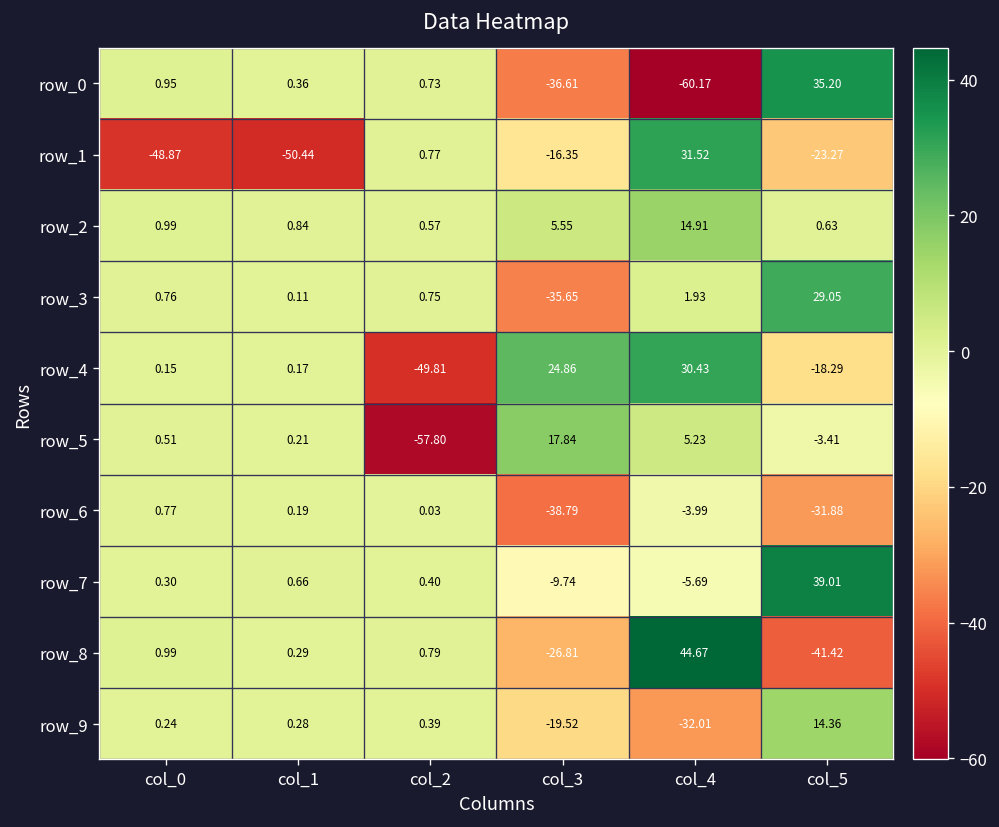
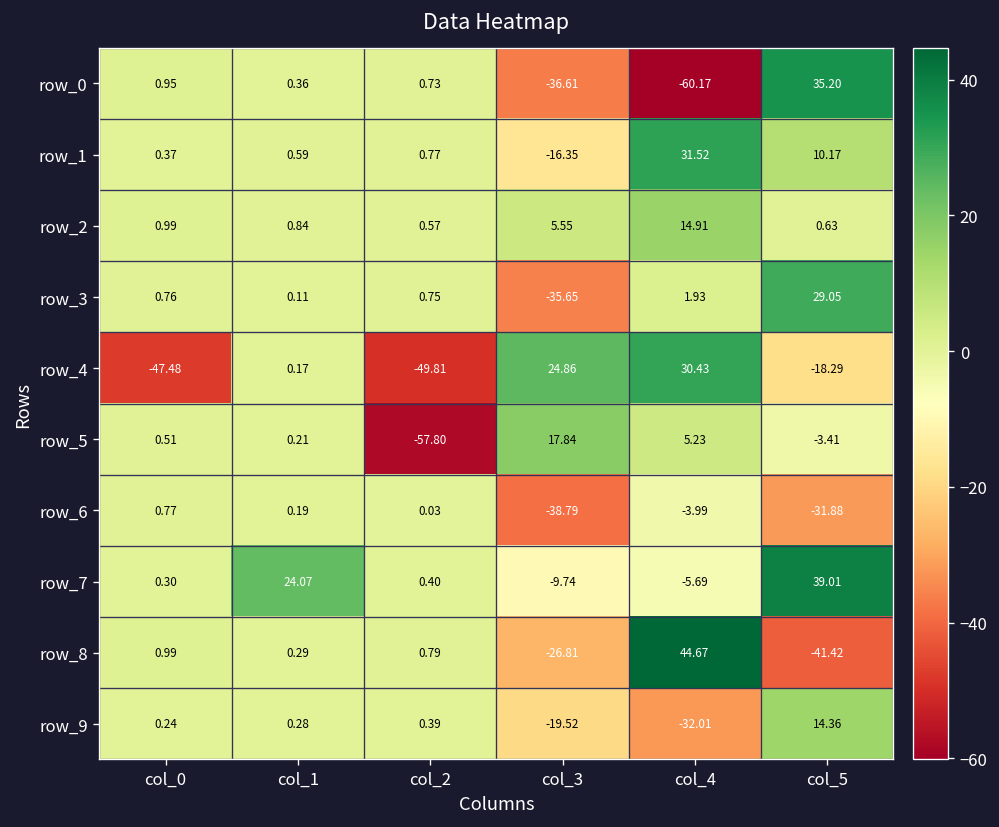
  {
    "row_0": {
      "col_0": 0.95,
      "col_1": 0.36,
      "col_2": 0.73,
      "col_3": -36.61,
      "col_4": -60.17,
      "col_5": 35.20
    },
    "row_1": {
-     "col_0": -48.87,
-     "col_1": -50.44,
+     "col_0": 0.37,
+     "col_1": 0.59,
      "col_2": 0.77,
      "col_3": -16.35,
      "col_4": 31.52,
-     "col_5": -23.27
+     "col_5": 10.17
    },
    "row_2": {
      "col_0": 0.99,
      "col_1": 0.84,
      "col_2": 0.57,
      "col_3": 5.55,
      "col_4": 14.91,
      "col_5": 0.63
    },
    "row_3": {
      "col_0": 0.76,
      "col_1": 0.11,
      "col_2": 0.75,
      "col_3": -35.65,
      "col_4": 1.93,
      "col_5": 29.05
    },
    "row_4": {
-     "col_0": 0.15,
+     "col_0": -47.48,
      "col_1": 0.17,
      "col_2": -49.81,
      "col_3": 24.86,
      "col_4": 30.43,
      "col_5": -18.29
    },
    "row_5": {
      "col_0": 0.51,
      "col_1": 0.21,
      "col_2": -57.80,
      "col_3": 17.84,
      "col_4": 5.23,
      "col_5": -3.41
    },
    "row_6": {
      "col_0": 0.77,
      "col_1": 0.19,
      "col_2": 0.03,
      "col_3": -38.79,
      "col_4": -3.99,
      "col_5": -31.88
    },
    "row_7": {
      "col_0": 0.30,
-     "col_1": 0.66,
+     "col_1": 24.07,
      "col_2": 0.40,
      "col_3": -9.74,
      "col_4": -5.69,
      "col_5": 39.01
    },
    "row_8": {
      "col_0": 0.99,
      "col_1": 0.29,
      "col_2": 0.79,
      "col_3": -26.81,
      "col_4": 44.67,
      "col_5": -41.42
    },
    "row_9": {
      "col_0": 0.24,
      "col_1": 0.28,
      "col_2": 0.39,
      "col_3": -19.52,
      "col_4": -32.01,
      "col_5": 14.36
    }
  }
